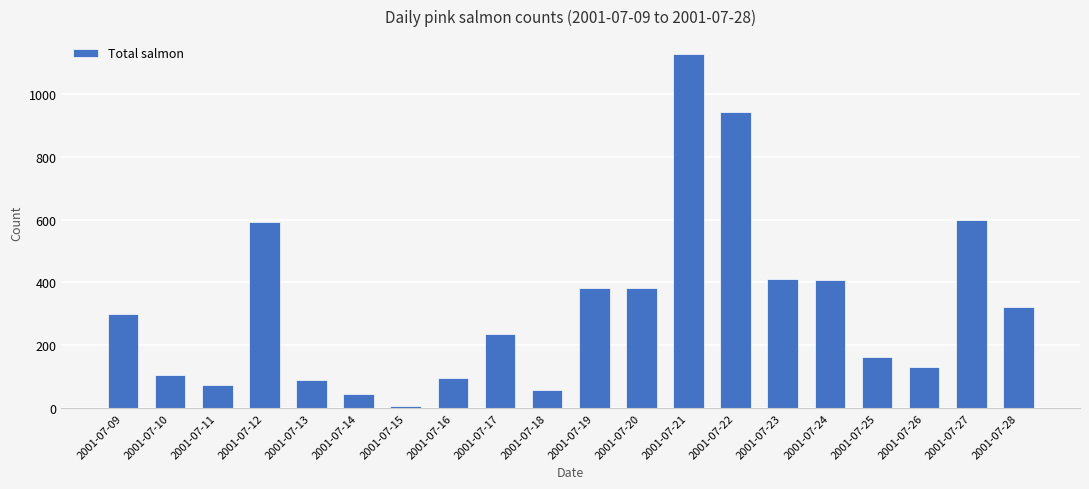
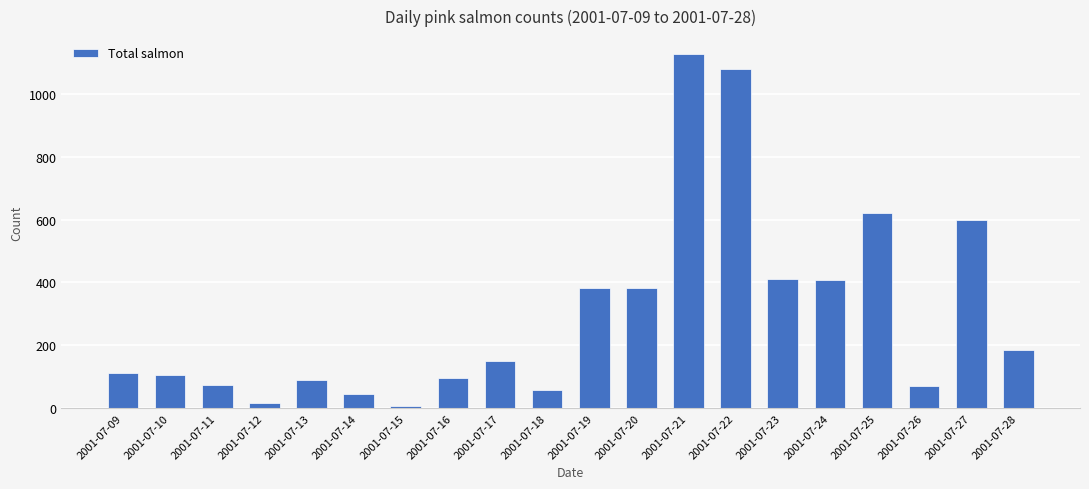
  {
-   "2001-07-09": 300,
+   "2001-07-09": 110,
    "2001-07-10": 110,
    "2001-07-11": 70,
-   "2001-07-12": 590,
+   "2001-07-12": 20,
    "2001-07-13": 90,
    "2001-07-14": 50,
    "2001-07-16": 100,
-   "2001-07-17": 240,
+   "2001-07-17": 150,
    "2001-07-18": 60,
    "2001-07-19": 380,
    "2001-07-20": 380,
    "2001-07-21": 1130,
-   "2001-07-22": 940,
+   "2001-07-22": 1080,
    "2001-07-23": 410,
    "2001-07-24": 410,
-   "2001-07-25": 160,
-   "2001-07-26": 130,
+   "2001-07-25": 620,
+   "2001-07-26": 70,
    "2001-07-27": 600,
-   "2001-07-28": 320
+   "2001-07-28": 190
  }
